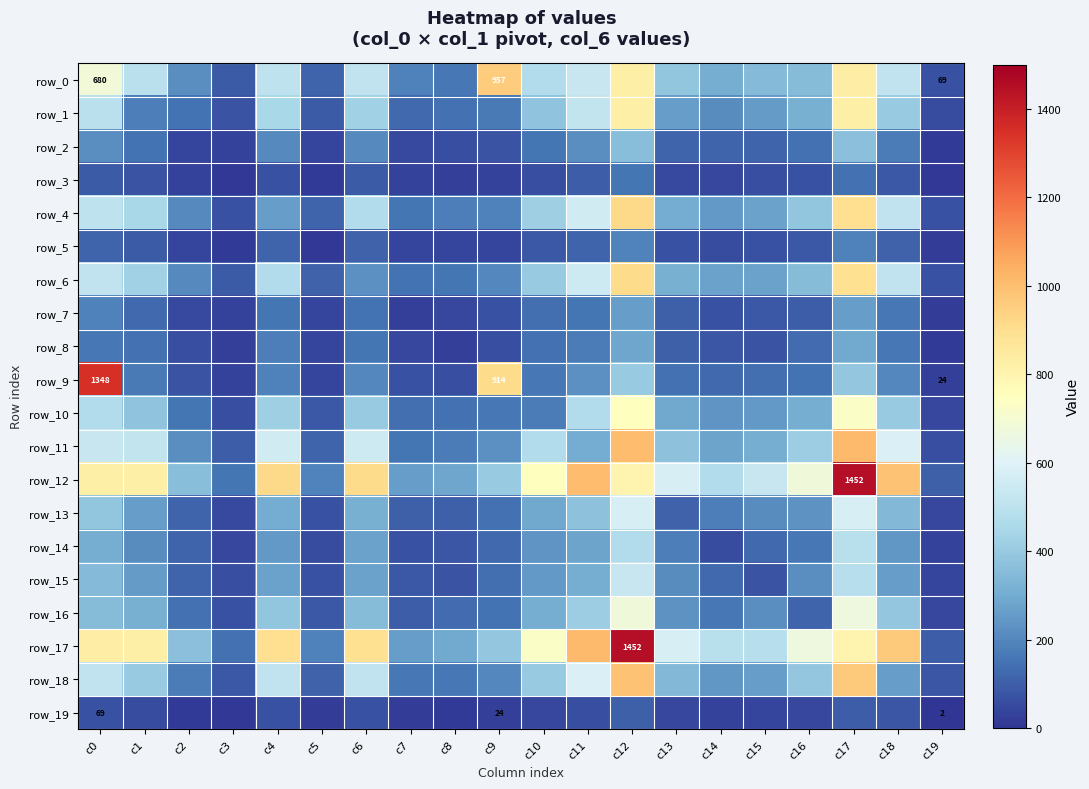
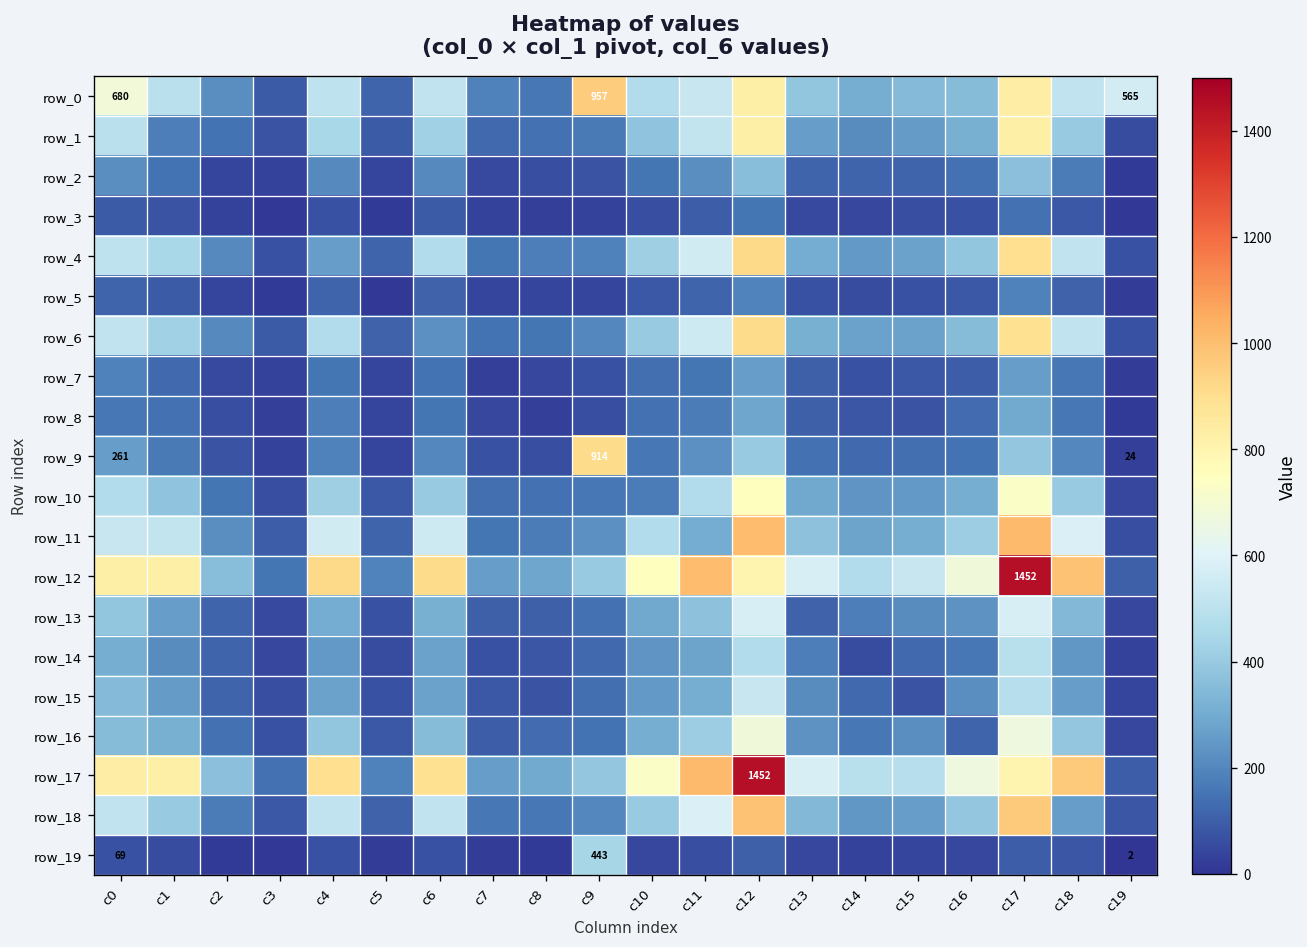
  {
    "row_0": {
      "c0": 680,
      "c9": 957,
-     "c19": 69
+     "c19": 565
    },
    "row_9": {
-     "c0": 1348,
+     "c0": 261,
      "c9": 914,
      "c19": 24
    },
    "row_12": {
      "c17": 1452
    },
    "row_17": {
      "c12": 1452
    },
    "row_19": {
      "c0": 69,
-     "c9": 24,
+     "c9": 443,
      "c19": 2
    }
  }
